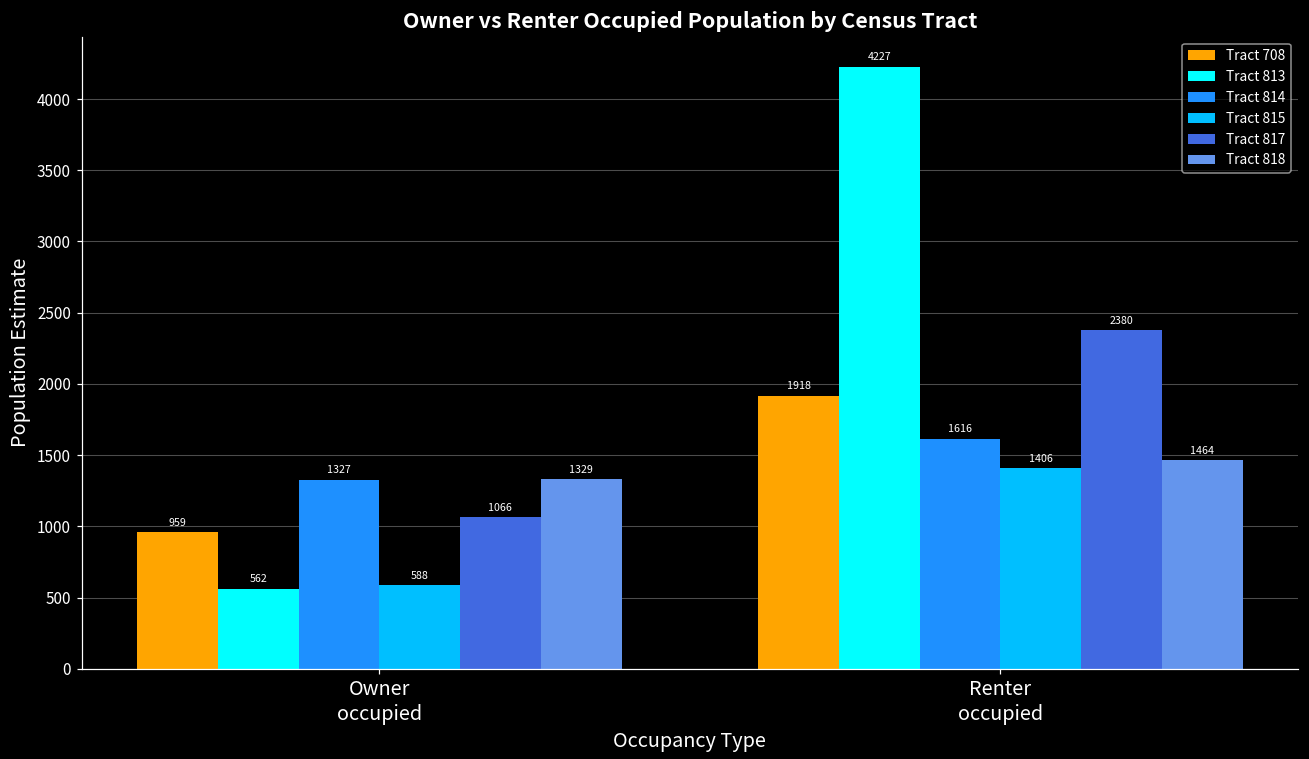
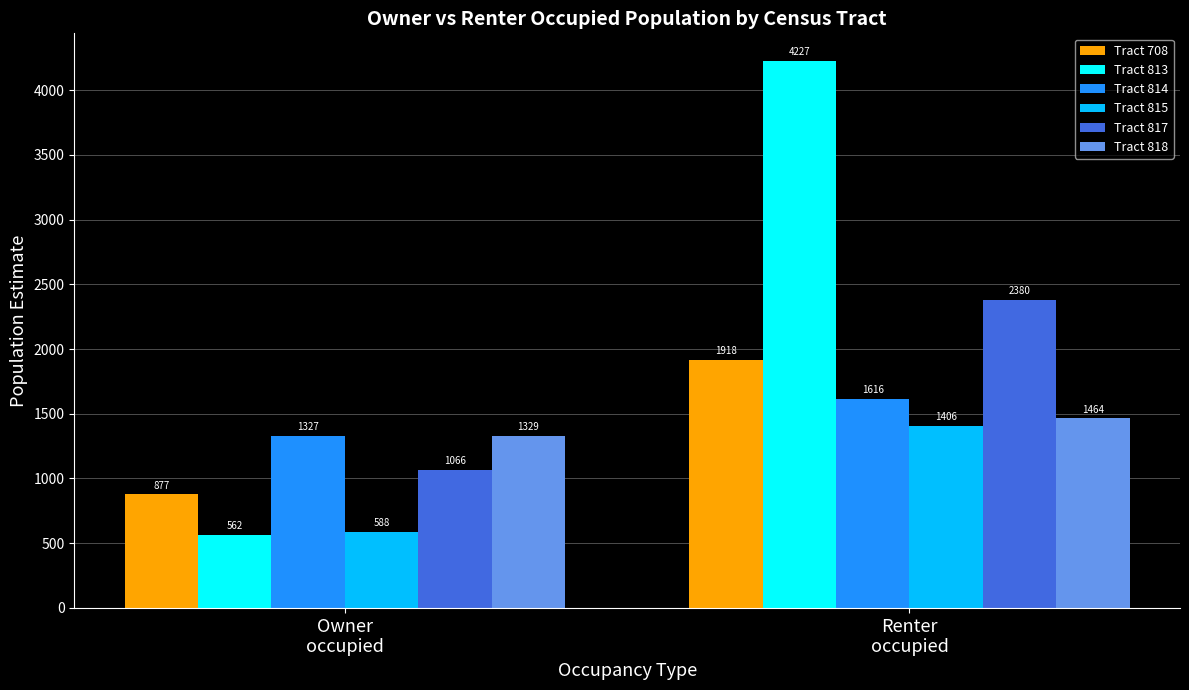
  {
    "Tract 708": {
-     "Owner occupied": 959,
+     "Owner occupied": 877,
      "Renter occupied": 1918
    },
    "Tract 813": {
      "Owner occupied": 562,
      "Renter occupied": 4227
    }
  }
